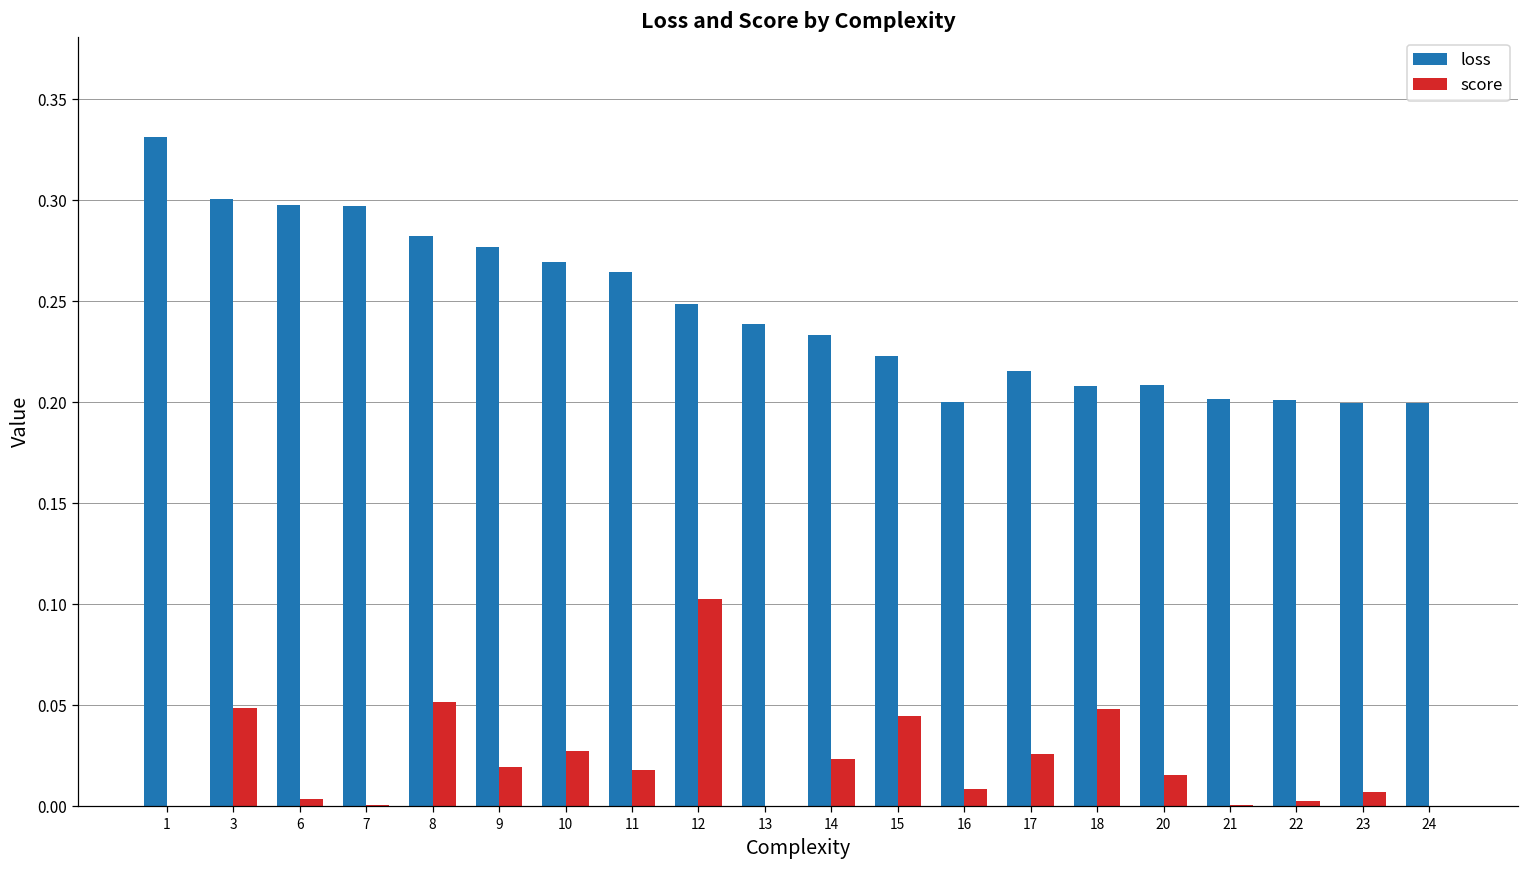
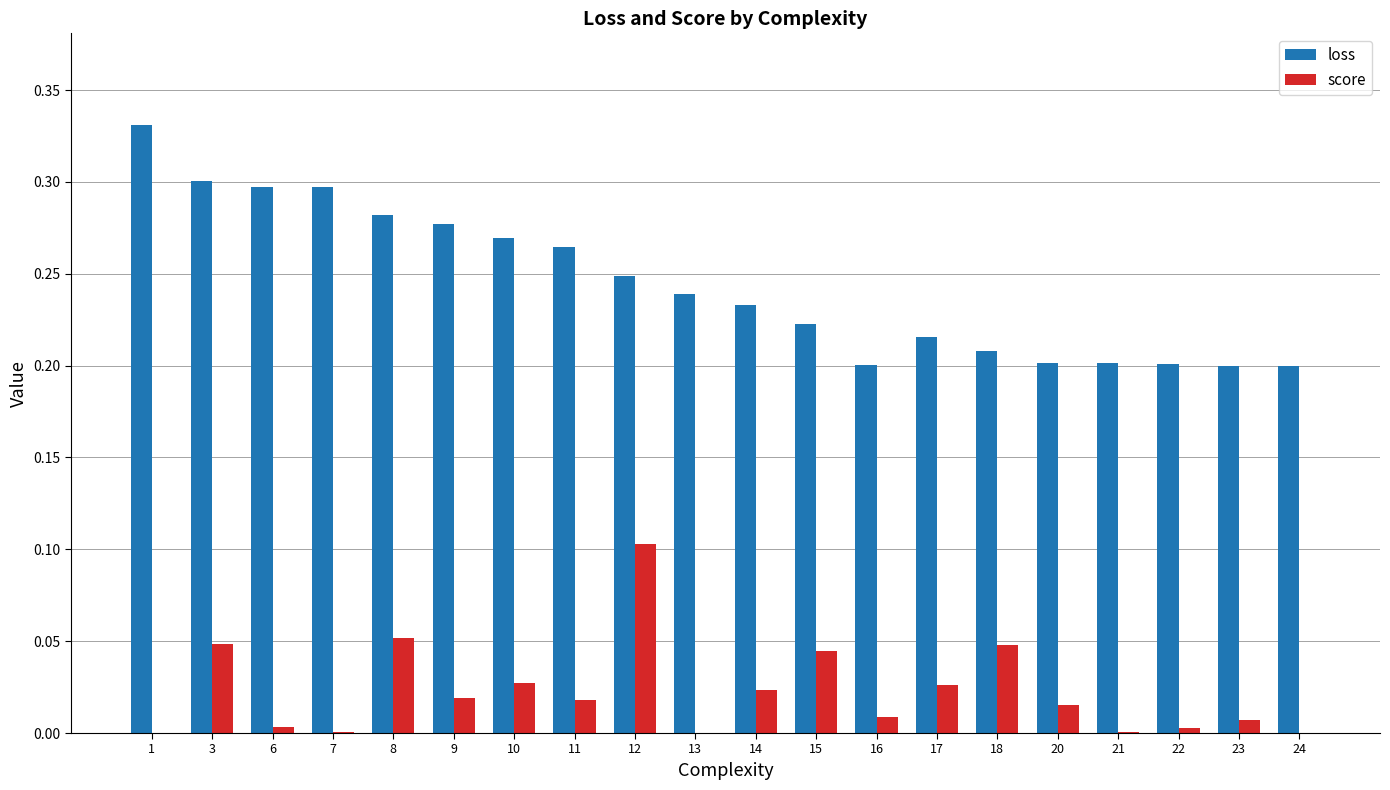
  {
    "loss": {
      "1": 0.331,
      "3": 0.301,
      "6": 0.297,
      "7": 0.297,
      "8": 0.282,
      "9": 0.277,
      "10": 0.269,
      "11": 0.265,
      "12": 0.249,
      "13": 0.239,
      "14": 0.233,
      "15": 0.223,
      "16": 0.200,
      "17": 0.215,
      "18": 0.208,
-     "20": 0.209,
+     "20": 0.202,
      "21": 0.202,
      "22": 0.201,
      "23": 0.200,
      "24": 0.200
    },
    "score": {
      "1": 0.000,
      "3": 0.048,
      "6": 0.004,
      "8": 0.052,
      "9": 0.019,
      "10": 0.027,
      "11": 0.018,
      "12": 0.103,
      "14": 0.024,
      "15": 0.045,
      "16": 0.009,
      "17": 0.026,
      "18": 0.048,
      "20": 0.015,
      "22": 0.003,
      "23": 0.007
    }
  }
